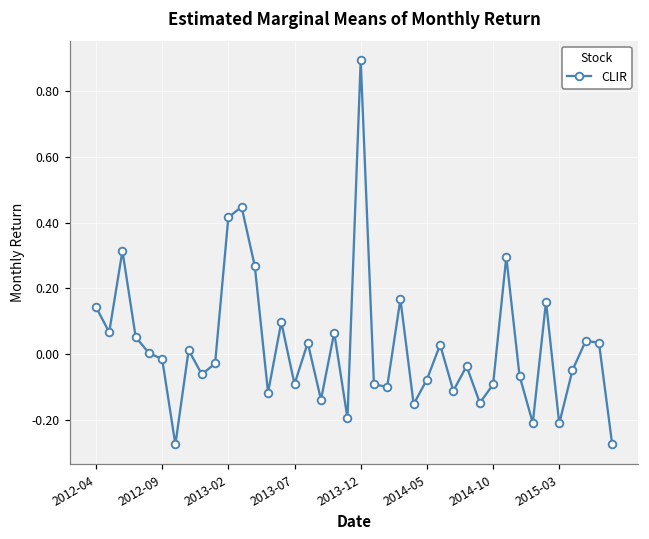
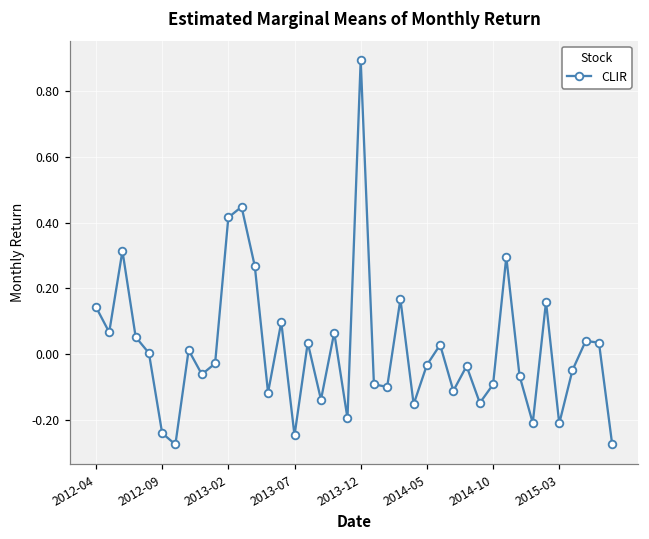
  {
    "2012-04": 0.14,
-   "2012-09": -0.02,
+   "2012-09": -0.24,
    "2013-02": 0.42,
-   "2013-07": -0.09,
+   "2013-07": -0.25,
    "2013-12": 0.90,
-   "2014-05": -0.08,
+   "2014-05": -0.03,
    "2014-10": -0.09,
    "2015-03": -0.21
  }
